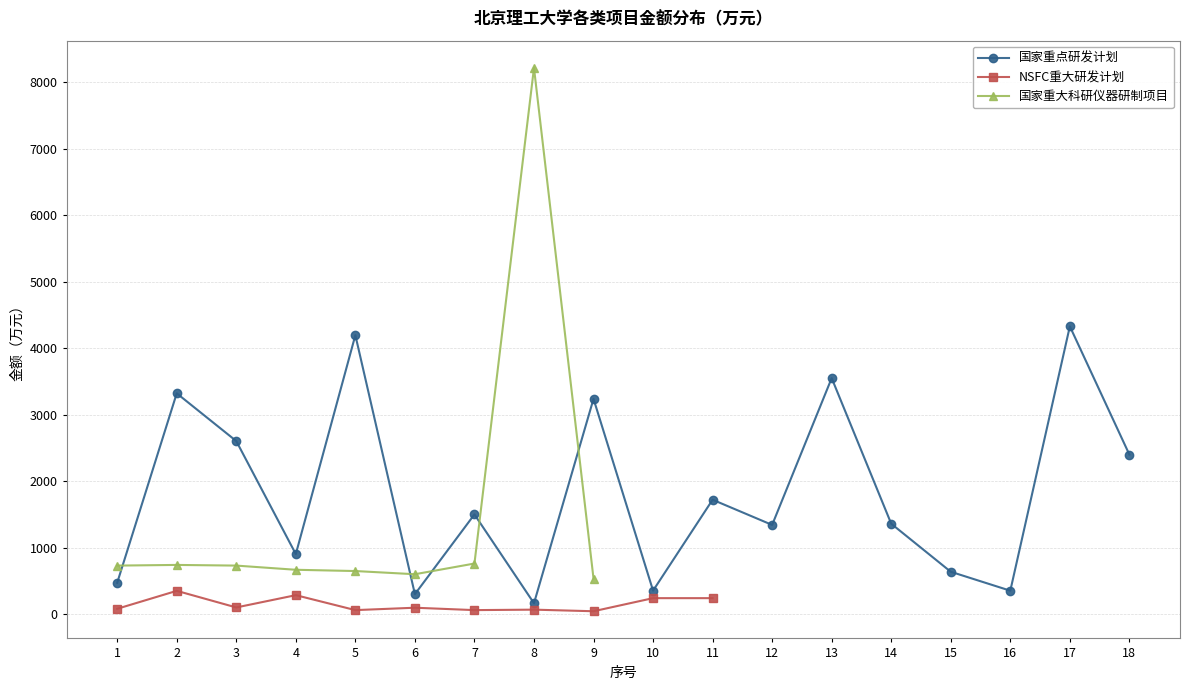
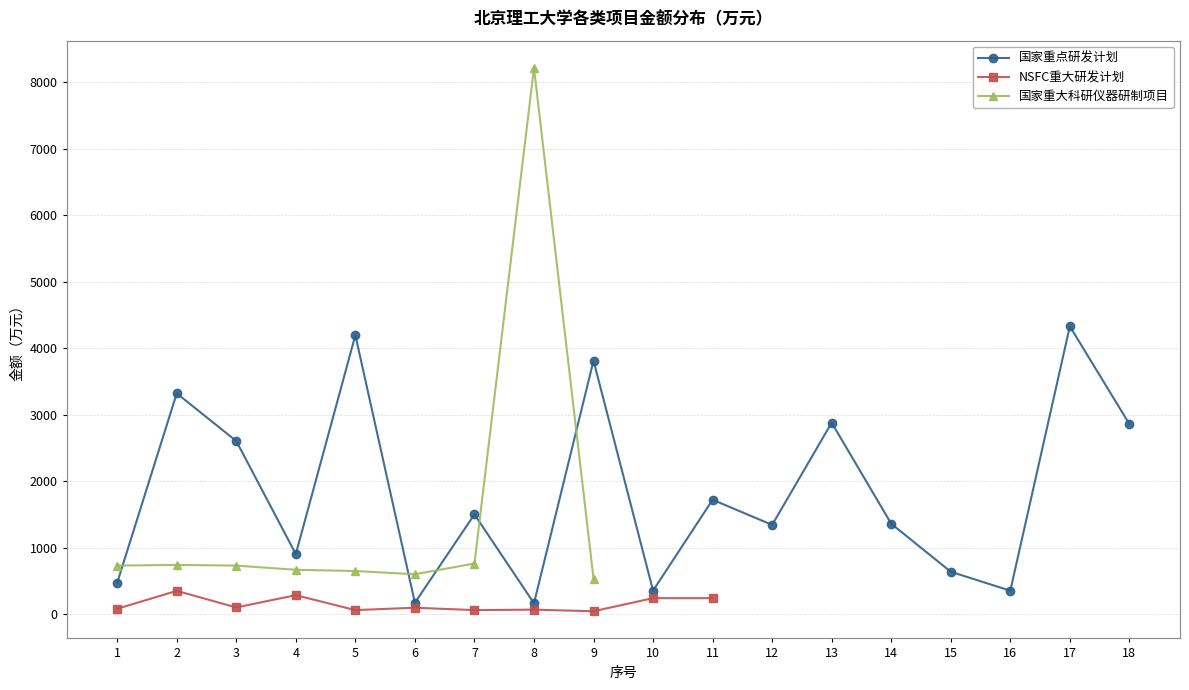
  {
    "国家重点研发计划": {
      "1": 500,
      "2": 3300,
      "3": 2600,
      "4": 900,
      "5": 4200,
-     "6": 300,
+     "6": 200,
      "7": 1500,
      "8": 200,
-     "9": 3200,
+     "9": 3800,
      "10": 400,
      "11": 1700,
      "12": 1300,
-     "13": 3600,
+     "13": 2900,
      "14": 1400,
      "15": 600,
      "16": 400,
      "17": 4300,
-     "18": 2400
+     "18": 2900
    },
    "NSFC重大研发计划": {
      "1": 100,
      "2": 400,
      "3": 100,
      "4": 300,
      "5": 100,
      "6": 100,
      "7": 100,
      "8": 100,
      "9": 0,
      "10": 200,
      "11": 200
    },
    "国家重大科研仪器研制项目": {
      "1": 700,
      "2": 700,
      "3": 700,
      "4": 700,
      "5": 600,
      "6": 600,
      "7": 800,
      "8": 8200,
      "9": 500
    }
  }
